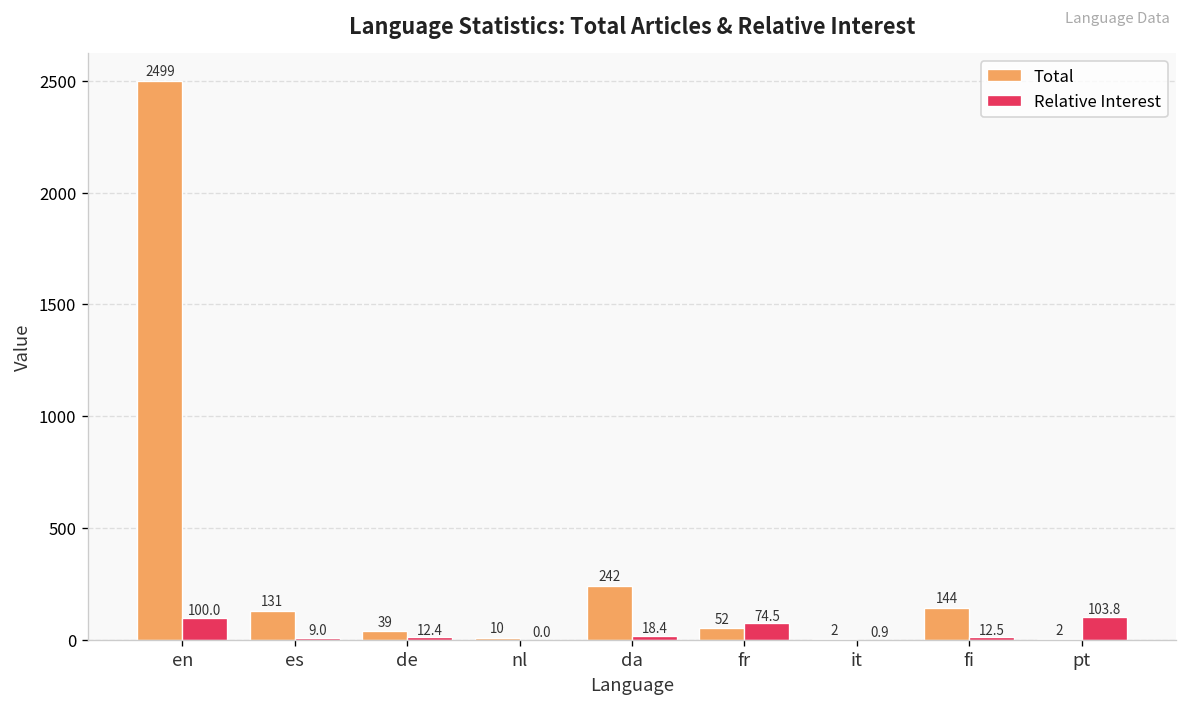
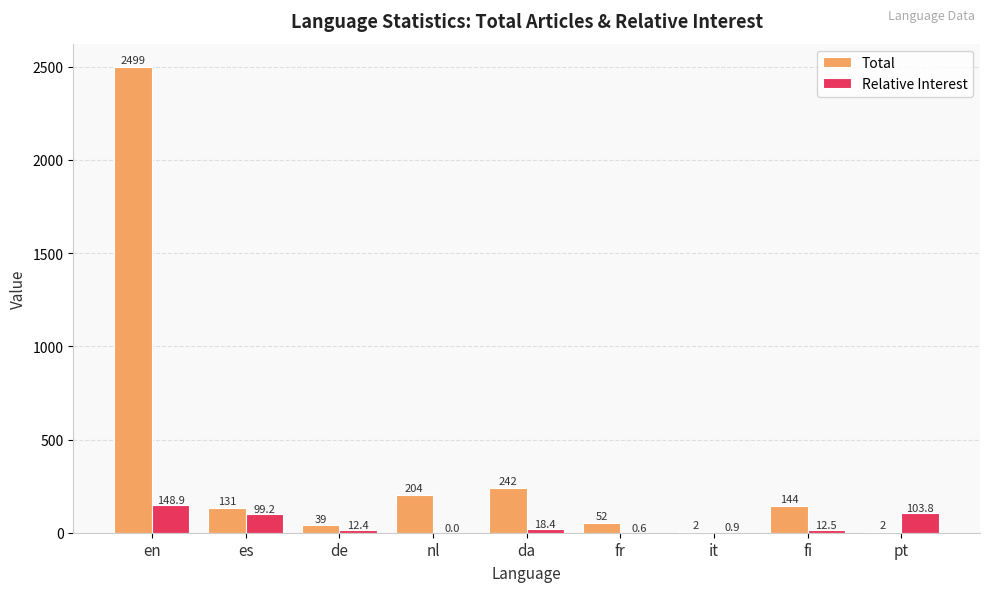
  {
    "Total": {
      "en": 2499,
      "es": 131,
      "de": 39,
-     "nl": 10,
+     "nl": 204,
      "da": 242,
      "fr": 52,
      "it": 2,
      "fi": 144,
      "pt": 2
    },
    "Relative Interest": {
-     "en": 100.0,
-     "es": 9.0,
+     "en": 148.9,
+     "es": 99.2,
      "de": 12.4,
      "nl": 0.0,
      "da": 18.4,
-     "fr": 74.5,
+     "fr": 0.6,
      "it": 0.9,
      "fi": 12.5,
      "pt": 103.8
    }
  }
